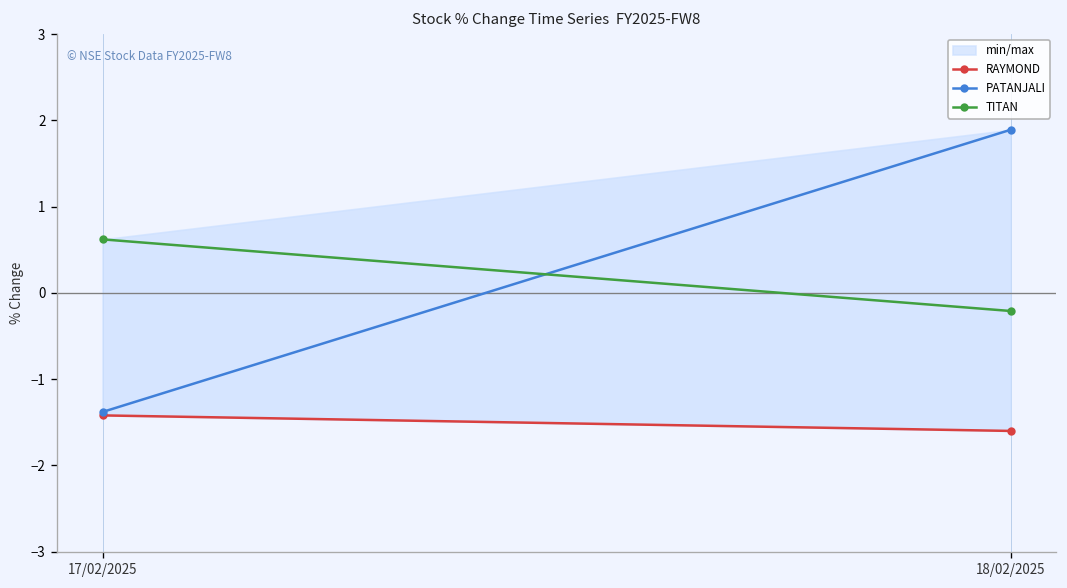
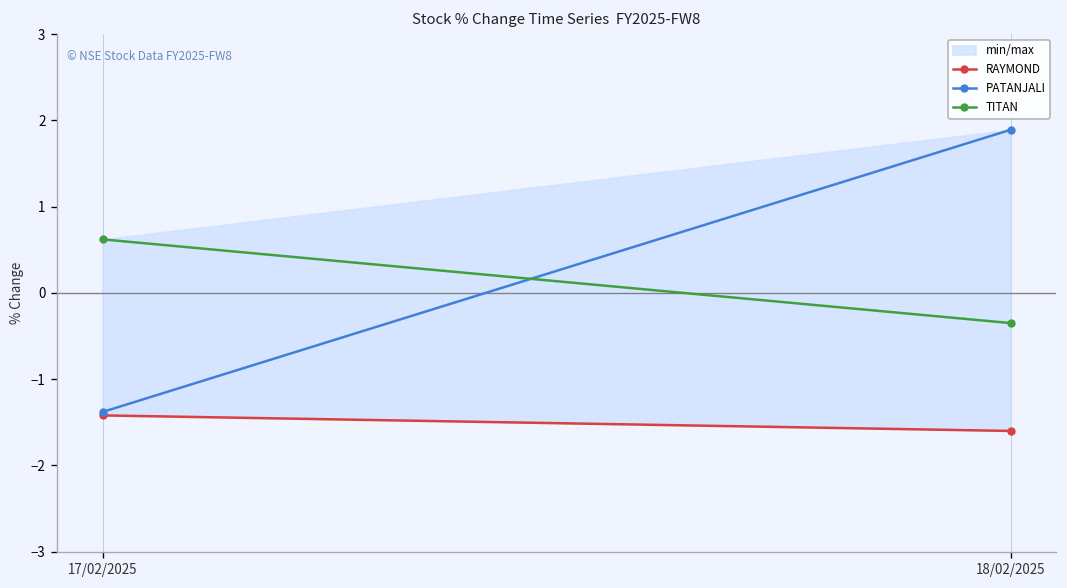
  {
    "RAYMOND": {
      "17/02/2025": -1.4,
      "18/02/2025": -1.6
    },
    "PATANJALI": {
      "17/02/2025": -1.4
    },
    "TITAN": {
-     "18/02/2025": -0.2
+     "18/02/2025": -0.4
    }
  }
